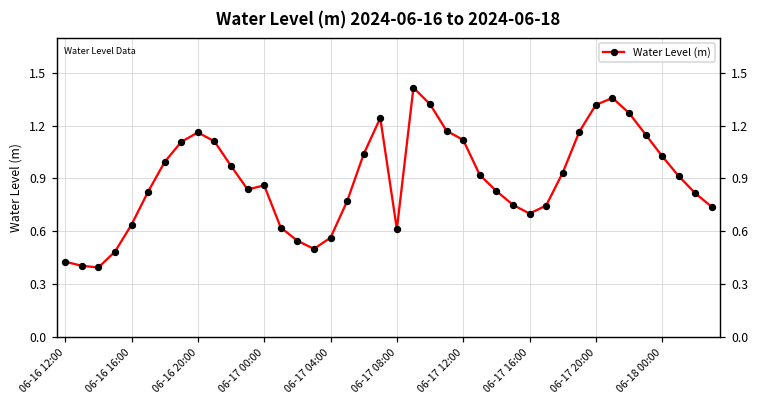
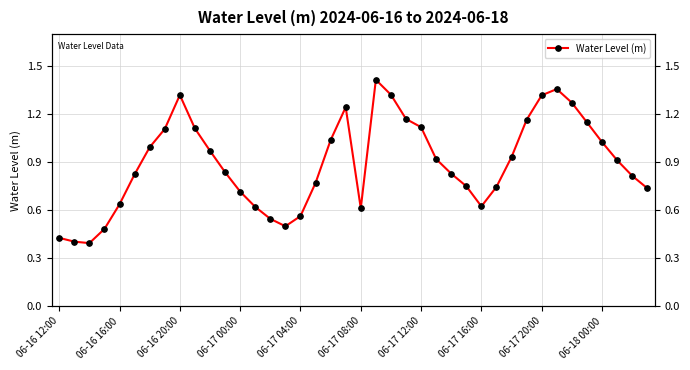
  {
    "06-16 12:00": 0.43,
    "06-16 16:00": 0.64,
-   "06-16 20:00": 1.16,
-   "06-17 00:00": 0.86,
+   "06-16 20:00": 1.32,
+   "06-17 00:00": 0.72,
    "06-17 04:00": 0.56,
    "06-17 08:00": 0.61,
    "06-17 12:00": 1.12,
-   "06-17 16:00": 0.70,
+   "06-17 16:00": 0.62,
    "06-17 20:00": 1.32,
    "06-18 00:00": 1.03
  }
